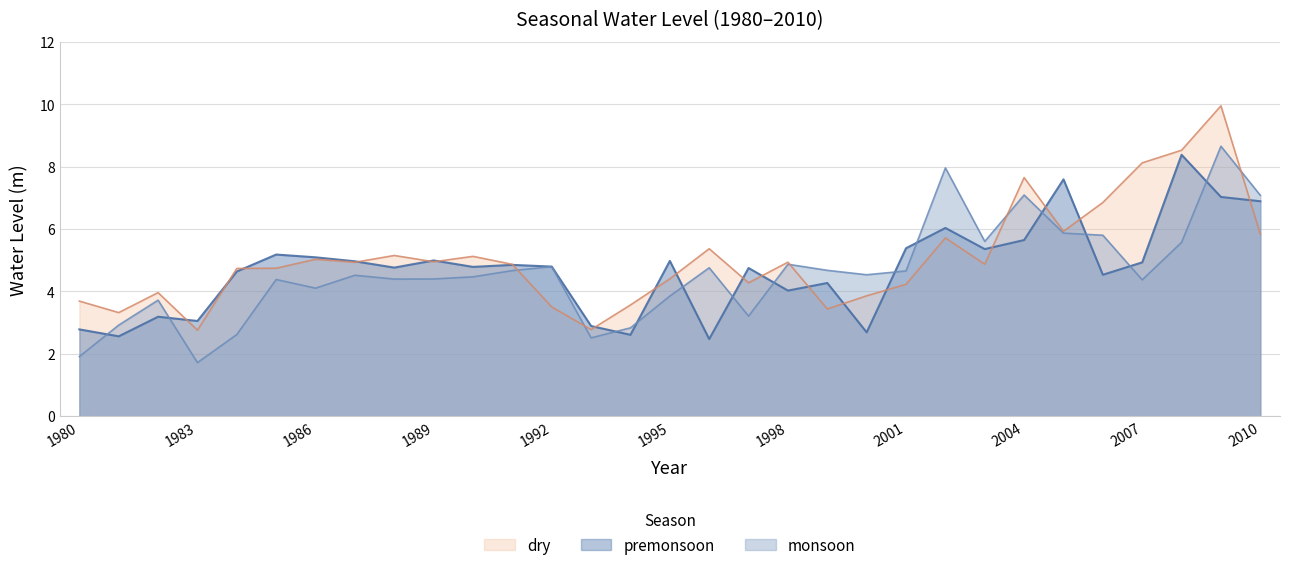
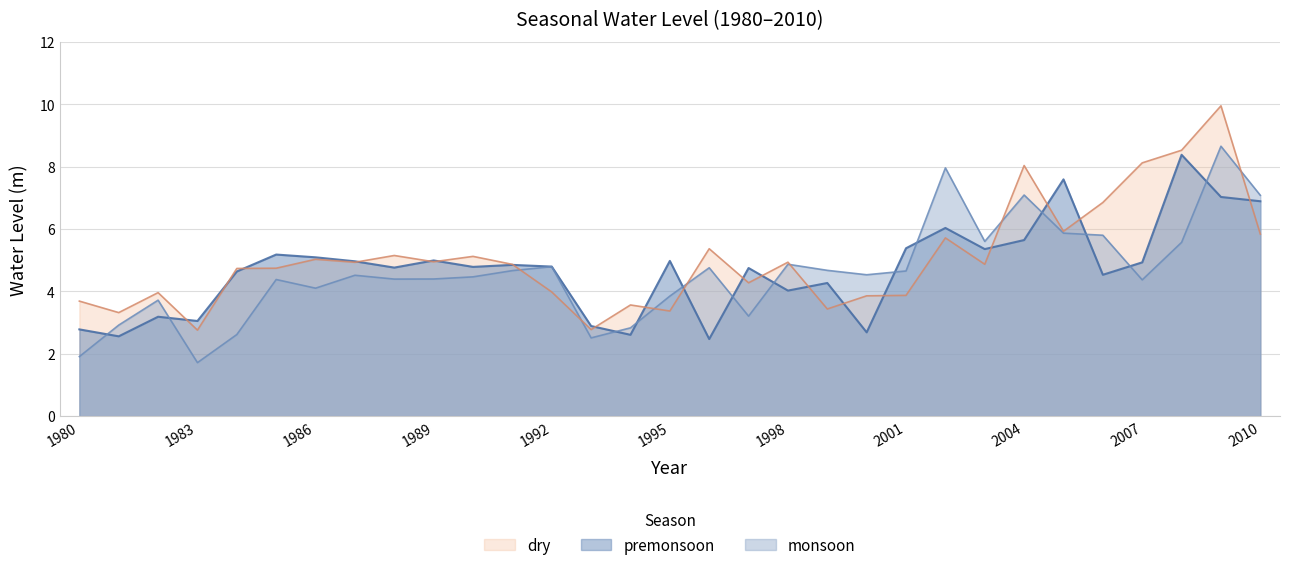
  {
    "dry": {
      "1980": 3.7,
      "1983": 2.8,
-     "1992": 3.5,
-     "1995": 4.4,
-     "2001": 4.2,
-     "2004": 7.7,
+     "1992": 4.0,
+     "1995": 3.4,
+     "2001": 3.9,
+     "2004": 8.0,
      "2007": 8.1,
      "2010": 5.8
    }
  }
